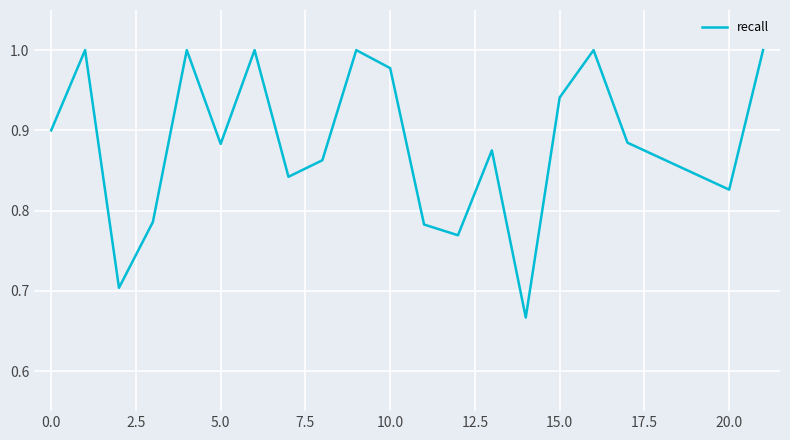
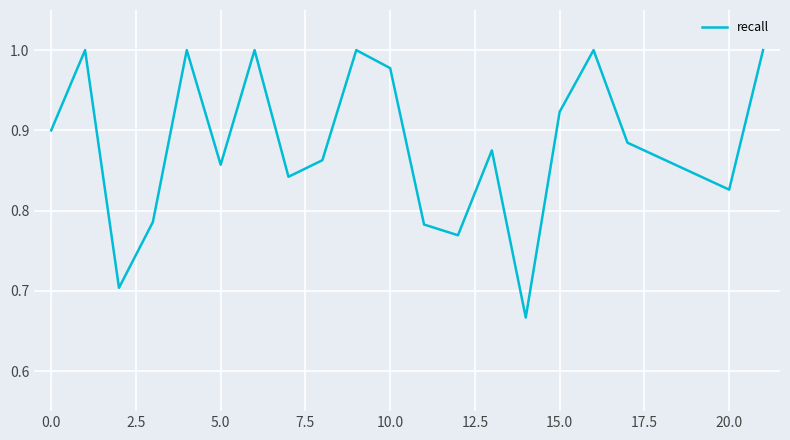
  {
    "0.0": 0.90,
-   "5.0": 0.88,
+   "5.0": 0.86,
    "10.0": 0.98,
-   "15.0": 0.94,
+   "15.0": 0.92,
    "20.0": 0.83
  }
